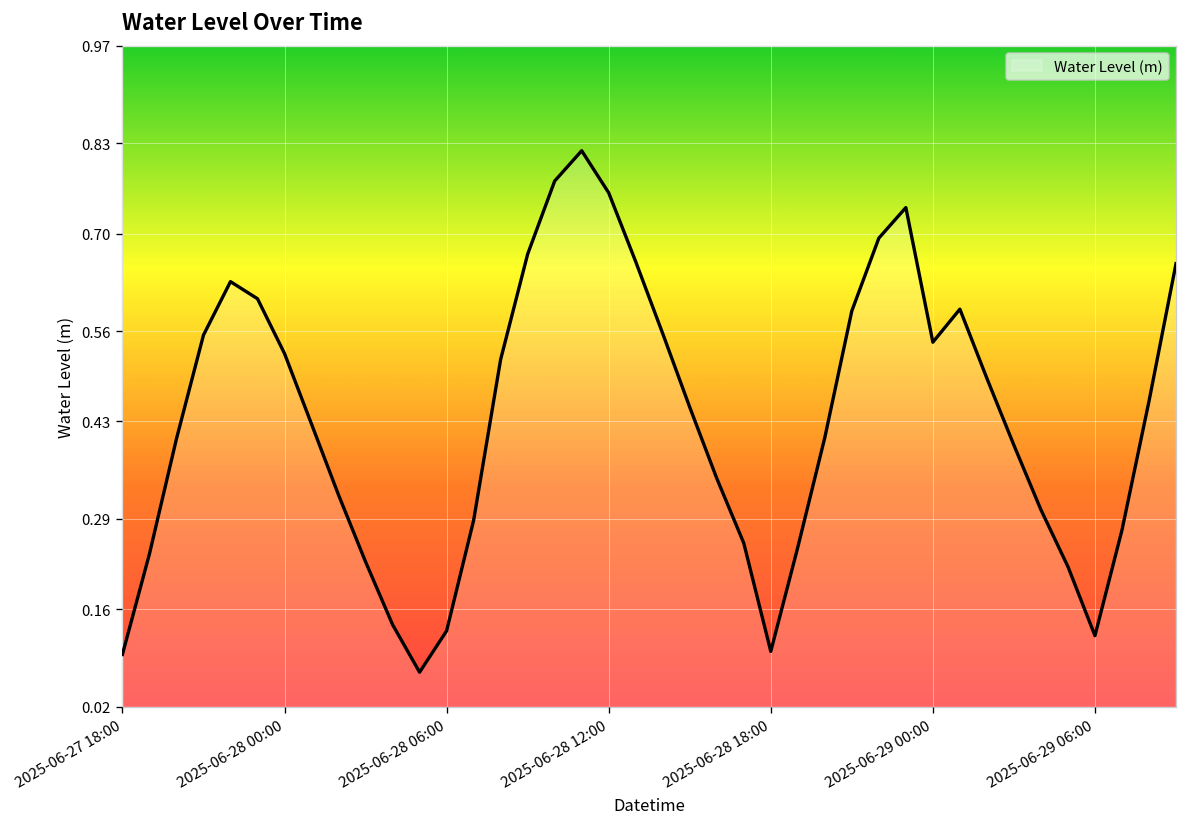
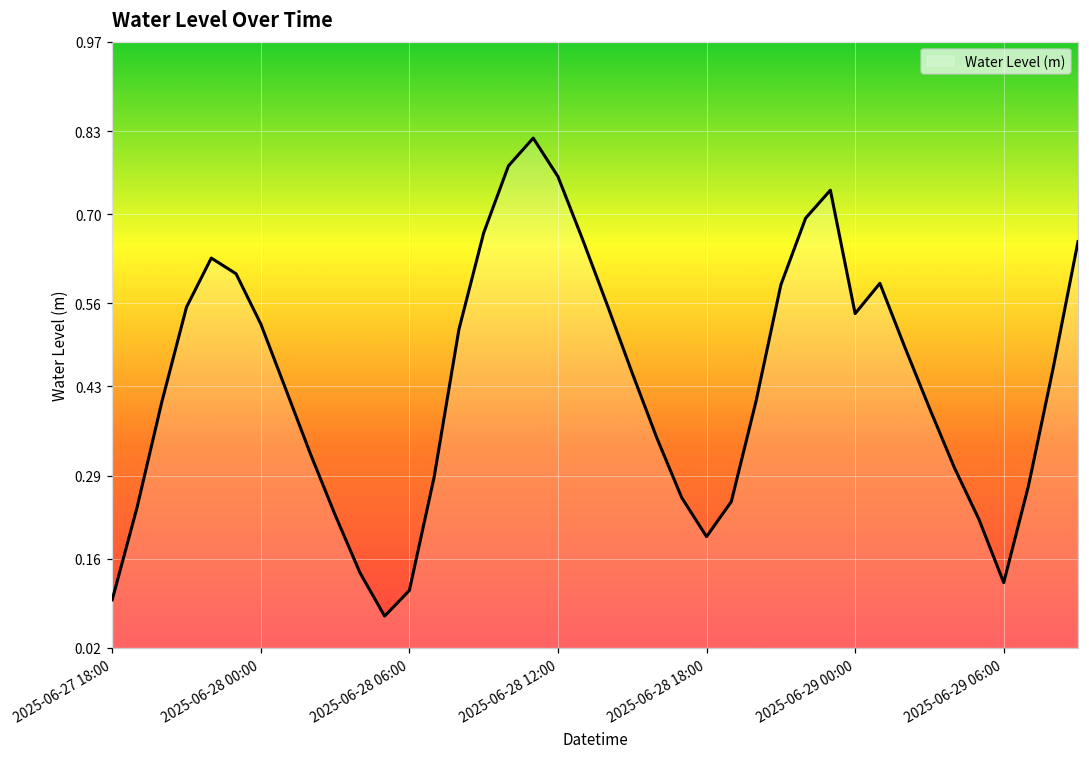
  {
    "2025-06-27 18:00": 0.10,
    "2025-06-28 00:00": 0.53,
-   "2025-06-28 06:00": 0.13,
+   "2025-06-28 06:00": 0.11,
    "2025-06-28 12:00": 0.76,
-   "2025-06-28 18:00": 0.10,
+   "2025-06-28 18:00": 0.19,
    "2025-06-29 00:00": 0.54,
    "2025-06-29 06:00": 0.12
  }
